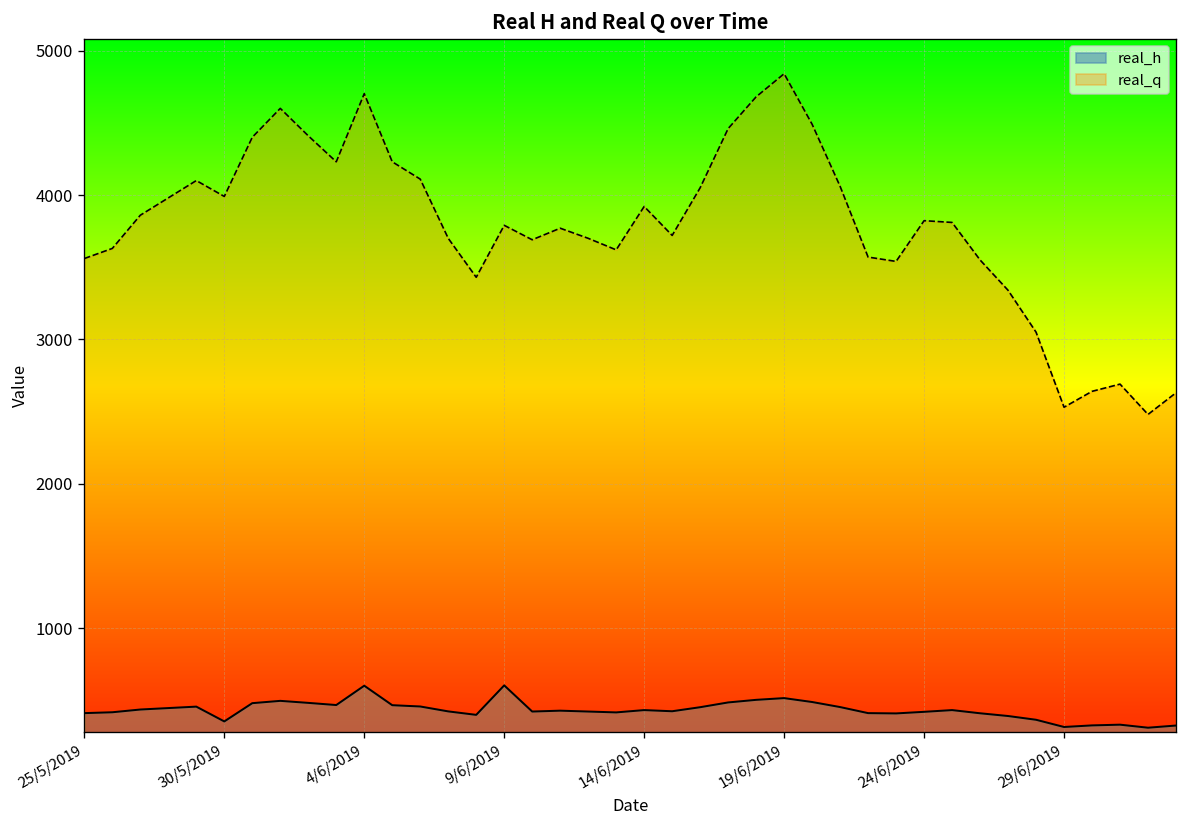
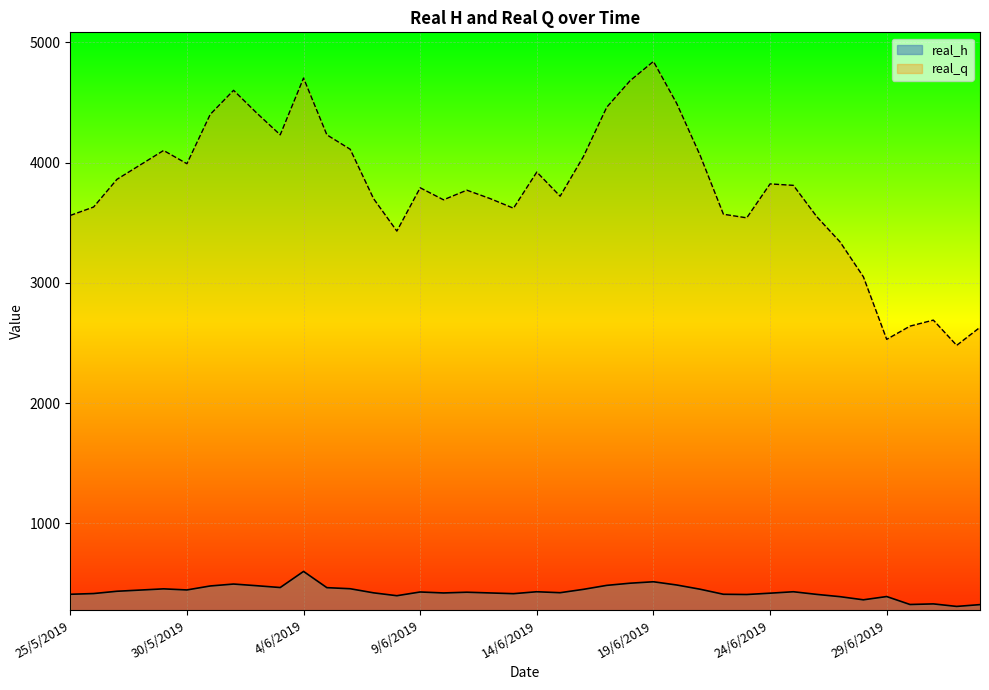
  {
    "real_h": {
      "25/5/2019": 410,
-     "30/5/2019": 350,
+     "30/5/2019": 450,
      "4/6/2019": 600,
-     "9/6/2019": 600,
+     "9/6/2019": 430,
      "14/6/2019": 430,
      "19/6/2019": 520,
      "24/6/2019": 420,
-     "29/6/2019": 320
+     "29/6/2019": 390
    },
    "real_q": {
      "25/5/2019": 3560,
      "30/5/2019": 3990,
      "4/6/2019": 4700,
      "9/6/2019": 3790,
      "14/6/2019": 3920,
      "19/6/2019": 4840,
      "24/6/2019": 3820,
      "29/6/2019": 2530
    }
  }
